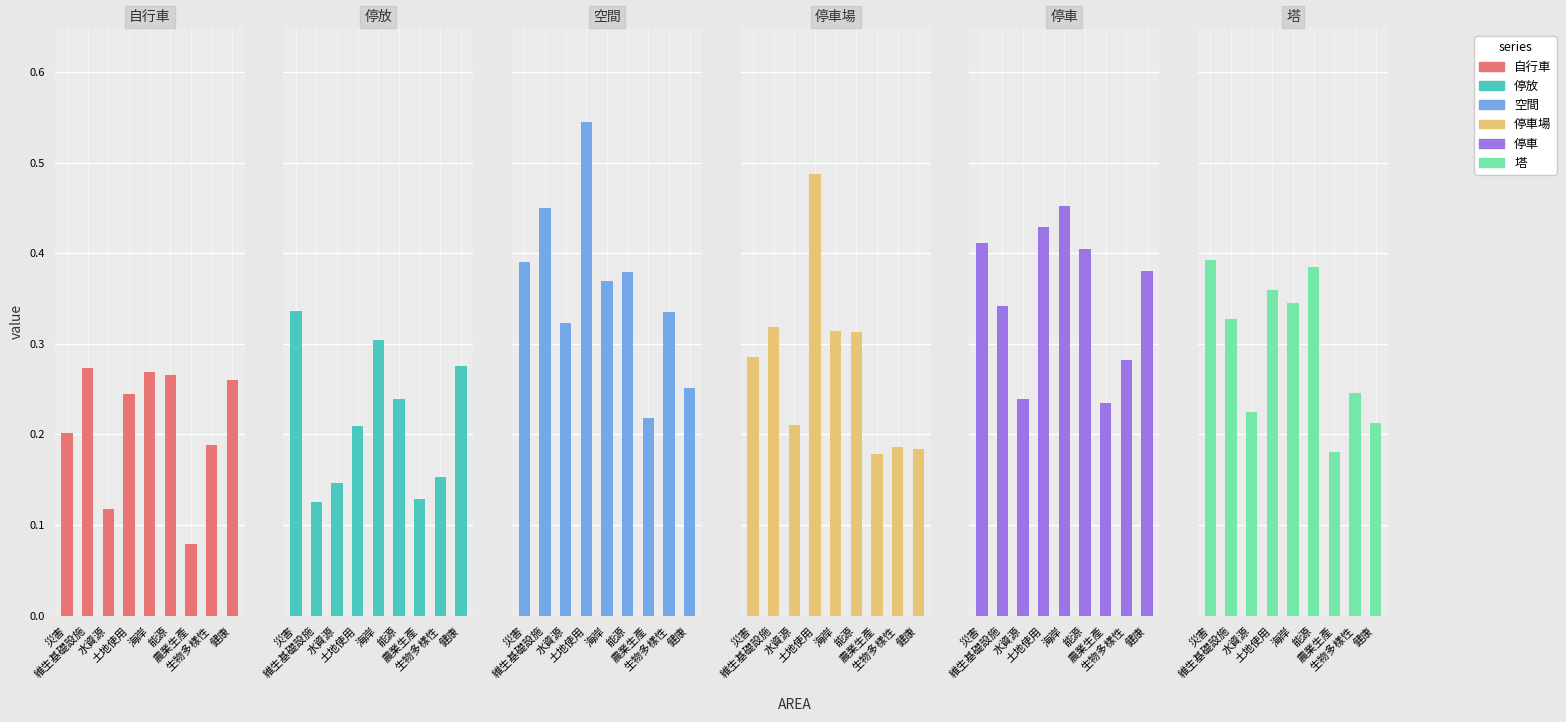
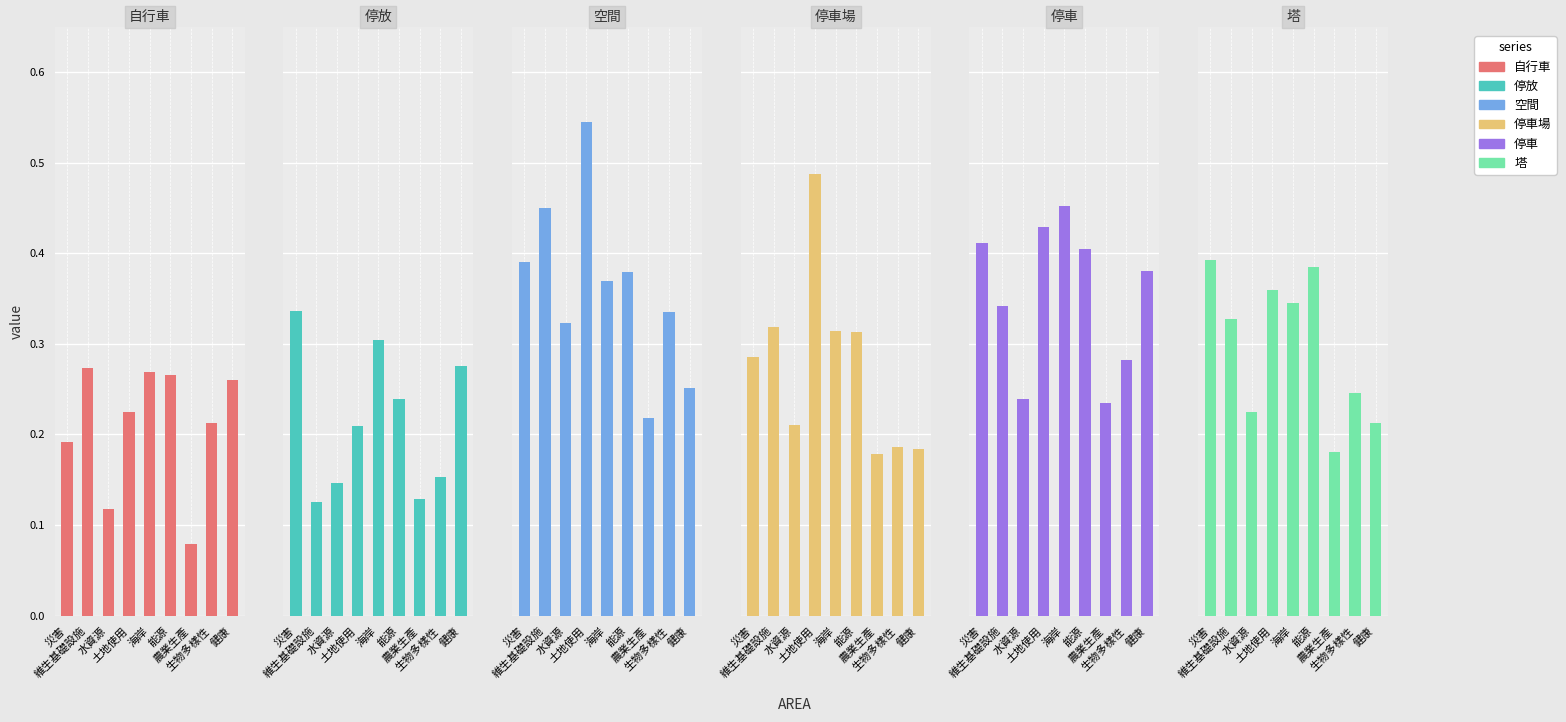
  {
    "自行車": {
-     "災害": 0.20,
+     "災害": 0.19,
      "維生基礎設施": 0.27,
      "水資源": 0.12,
-     "土地使用": 0.24,
+     "土地使用": 0.22,
      "海岸": 0.27,
      "能源": 0.27,
      "農業生產": 0.08,
-     "生物多樣性": 0.19,
+     "生物多樣性": 0.21,
      "健康": 0.26
    }
  }
